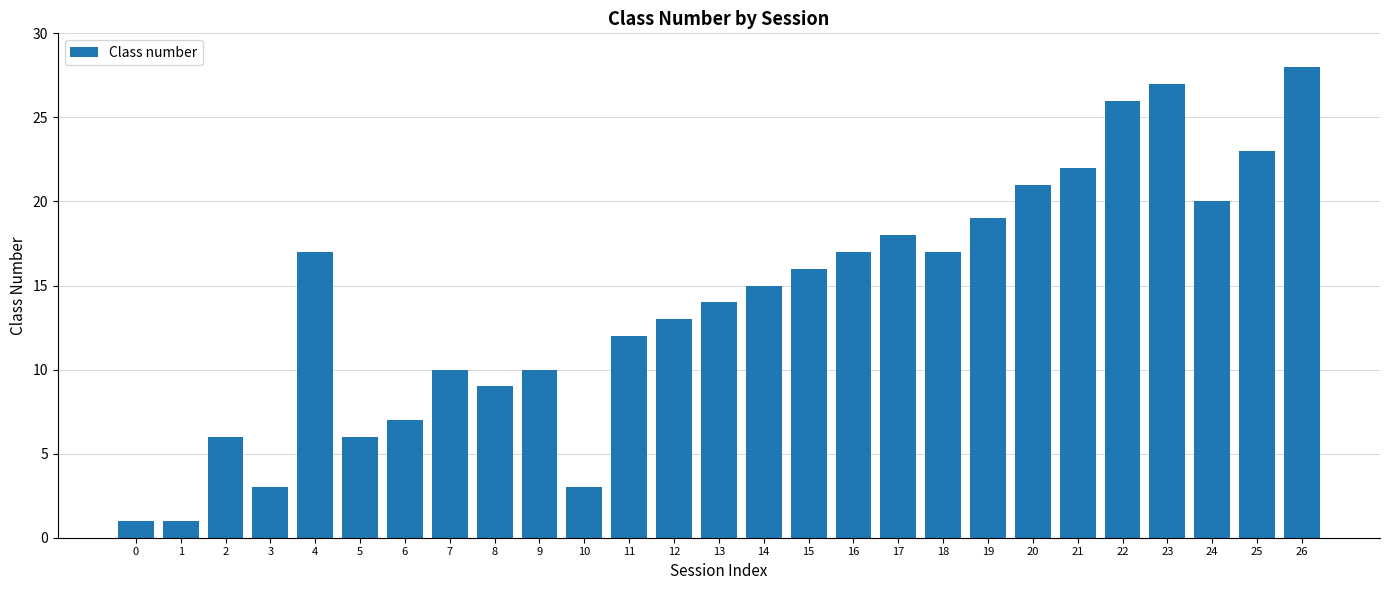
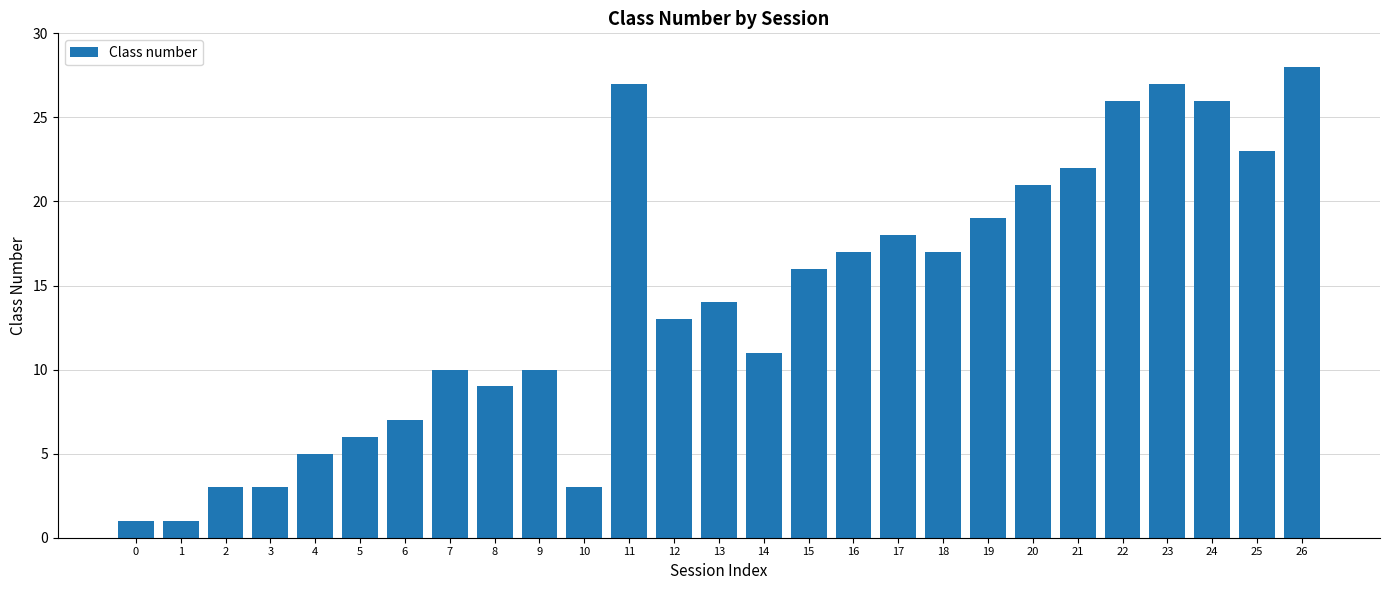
  {
    "0": 1,
    "1": 1,
-   "2": 6,
+   "2": 3,
    "3": 3,
-   "4": 17,
+   "4": 5,
    "5": 6,
    "6": 7,
    "7": 10,
    "8": 9,
    "9": 10,
    "10": 3,
-   "11": 12,
+   "11": 27,
    "12": 13,
    "13": 14,
-   "14": 15,
+   "14": 11,
    "15": 16,
    "16": 17,
    "17": 18,
    "18": 17,
    "19": 19,
    "20": 21,
    "21": 22,
    "22": 26,
    "23": 27,
-   "24": 20,
+   "24": 26,
    "25": 23,
    "26": 28
  }
